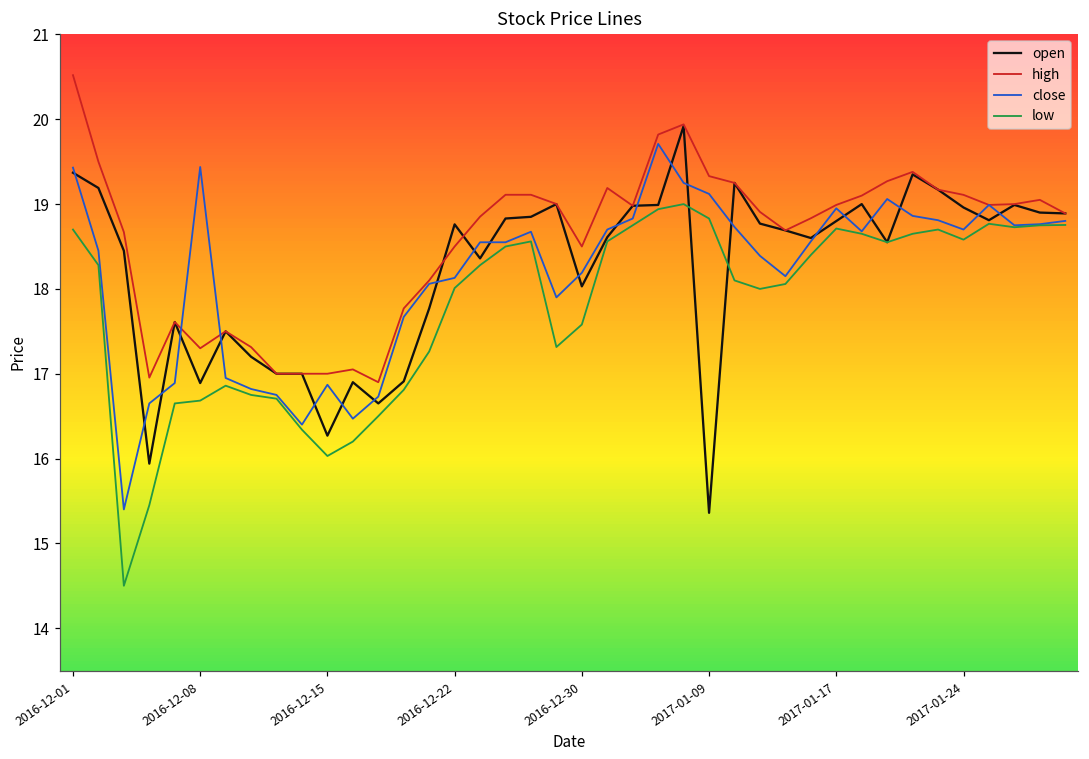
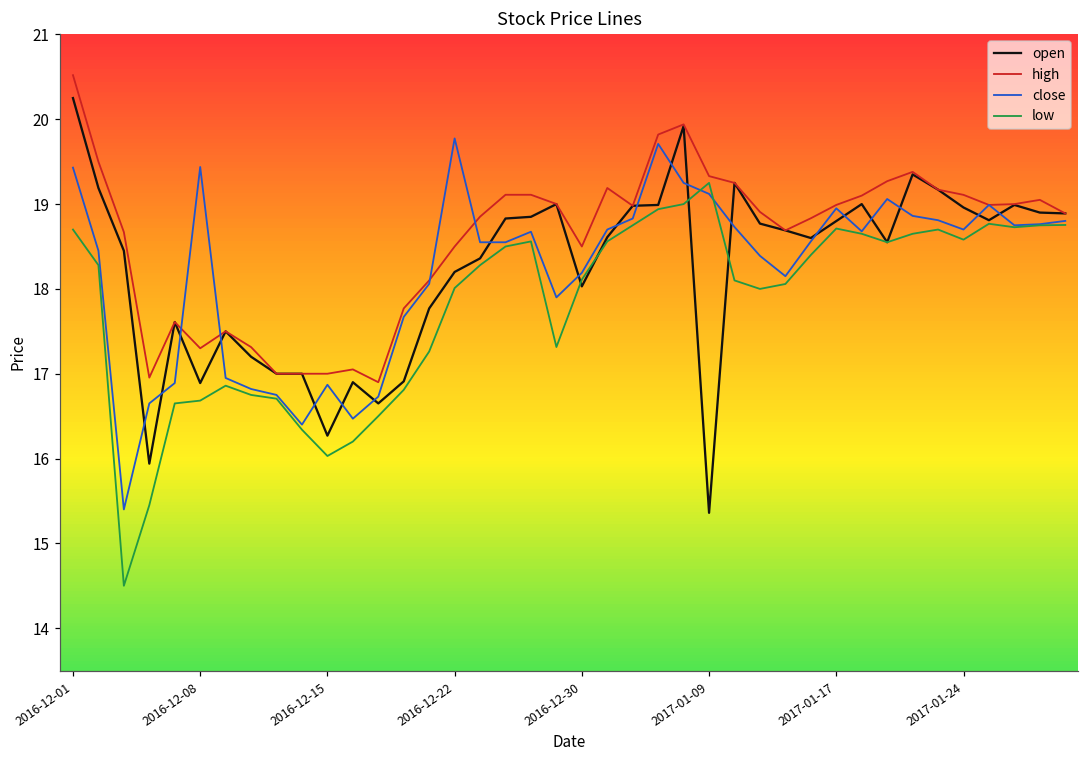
  {
    "open": {
-     "2016-12-01": 19.4,
+     "2016-12-01": 20.3,
      "2016-12-08": 16.9,
      "2016-12-15": 16.3,
-     "2016-12-22": 18.8,
+     "2016-12-22": 18.2,
      "2016-12-30": 18.0,
      "2017-01-09": 15.4,
      "2017-01-17": 18.8,
      "2017-01-24": 19.0
    },
    "close": {
      "2016-12-01": 19.4,
      "2016-12-08": 19.4,
      "2016-12-15": 16.9,
-     "2016-12-22": 18.1,
+     "2016-12-22": 19.8,
      "2016-12-30": 18.2,
      "2017-01-09": 19.1,
      "2017-01-17": 19.0,
      "2017-01-24": 18.7
    },
    "low": {
      "2016-12-01": 18.7,
      "2016-12-08": 16.7,
      "2016-12-15": 16.0,
      "2016-12-22": 18.0,
-     "2016-12-30": 17.6,
-     "2017-01-09": 18.8,
+     "2016-12-30": 18.1,
+     "2017-01-09": 19.3,
      "2017-01-17": 18.7,
      "2017-01-24": 18.6
    }
  }
